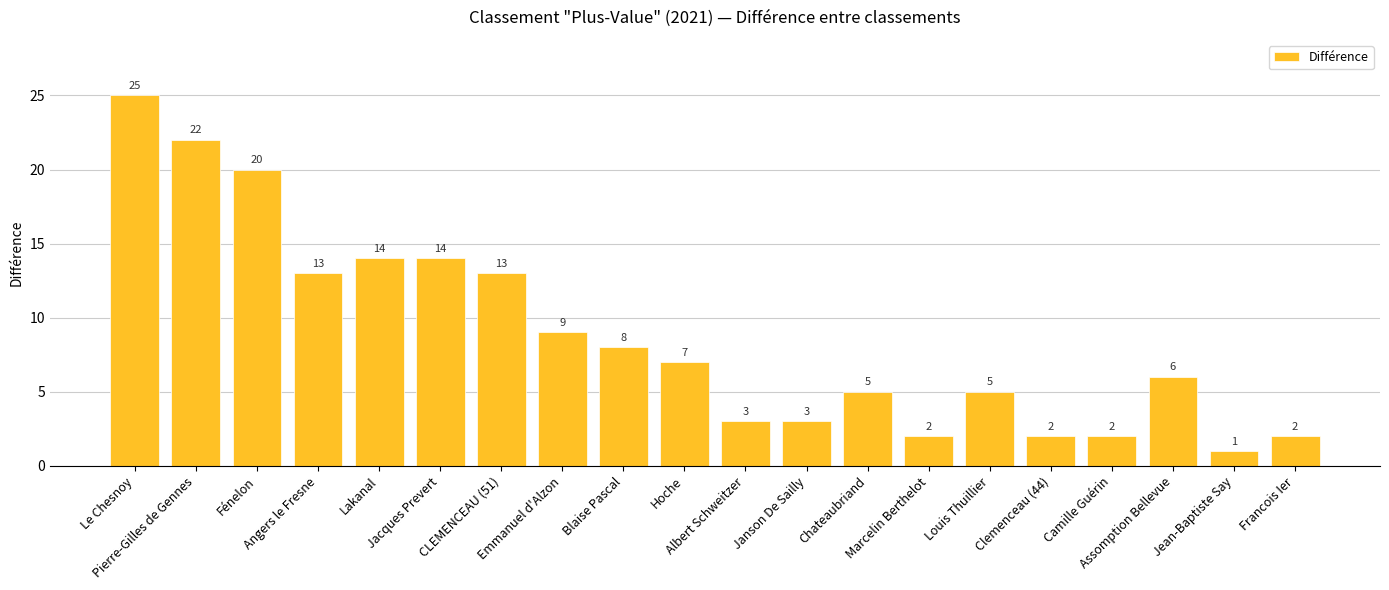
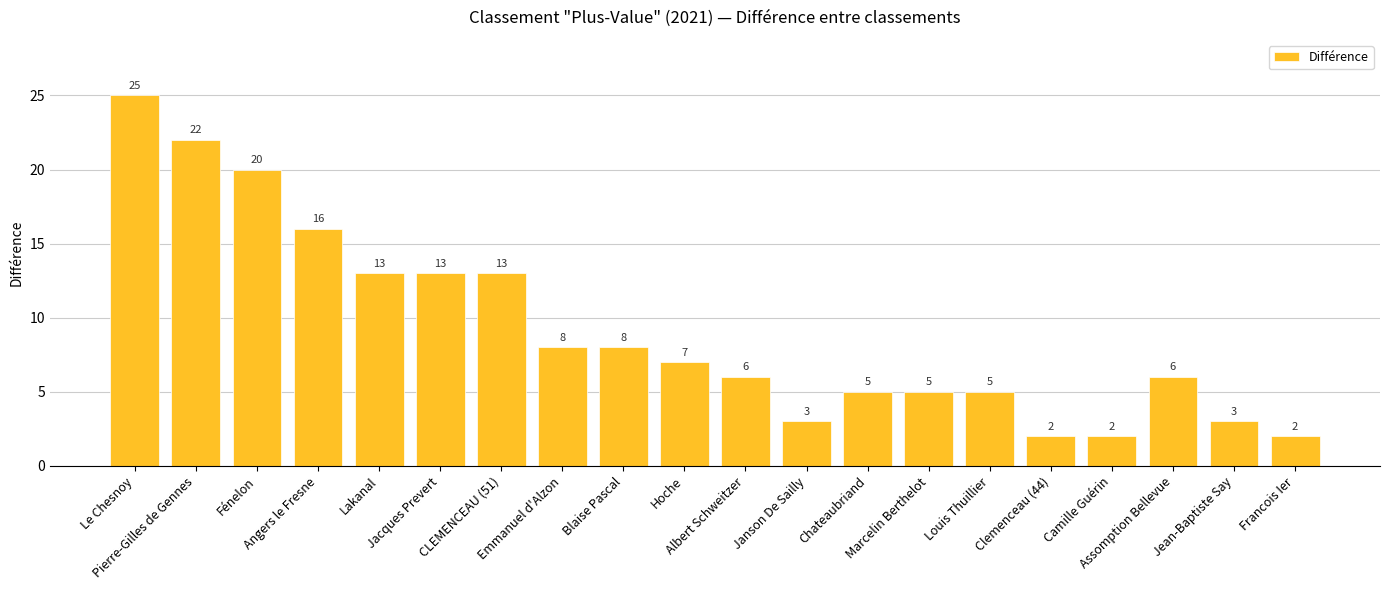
  {
    "Le Chesnoy": 25,
    "Pierre-Gilles de Gennes": 22,
    "Fénelon": 20,
-   "Angers le Fresne": 13,
-   "Lakanal": 14,
-   "Jacques Prevert": 14,
+   "Angers le Fresne": 16,
+   "Lakanal": 13,
+   "Jacques Prevert": 13,
    "CLEMENCEAU (51)": 13,
-   "Emmanuel d'Alzon": 9,
+   "Emmanuel d'Alzon": 8,
    "Blaise Pascal": 8,
    "Hoche": 7,
-   "Albert Schweitzer": 3,
+   "Albert Schweitzer": 6,
    "Janson De Sailly": 3,
    "Chateaubriand": 5,
-   "Marcelin Berthelot": 2,
+   "Marcelin Berthelot": 5,
    "Louis Thuillier": 5,
    "Clemenceau (44)": 2,
    "Camille Guérin": 2,
    "Assomption Bellevue": 6,
-   "Jean-Baptiste Say": 1,
+   "Jean-Baptiste Say": 3,
    "Francois Ier": 2
  }
